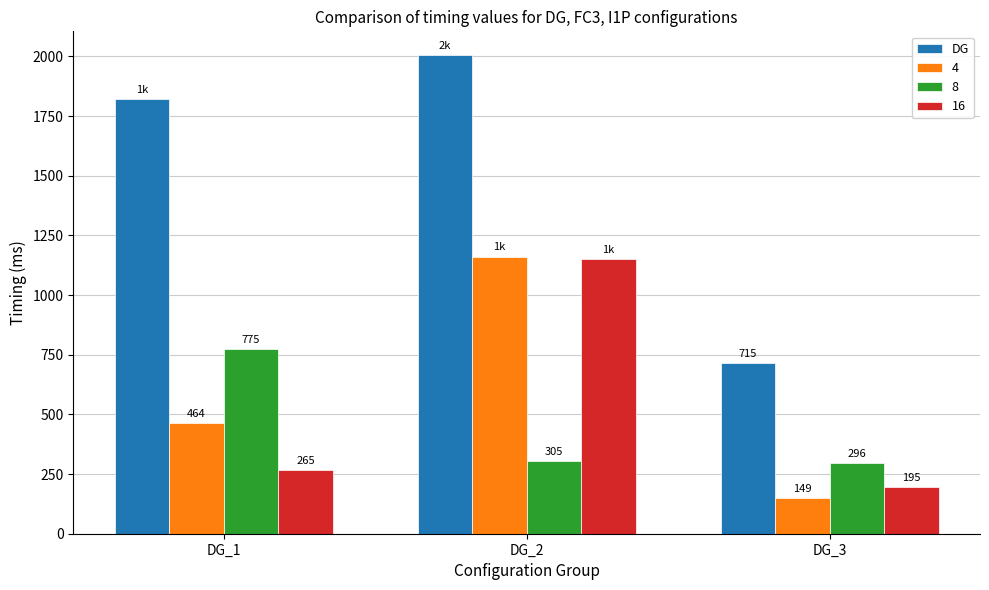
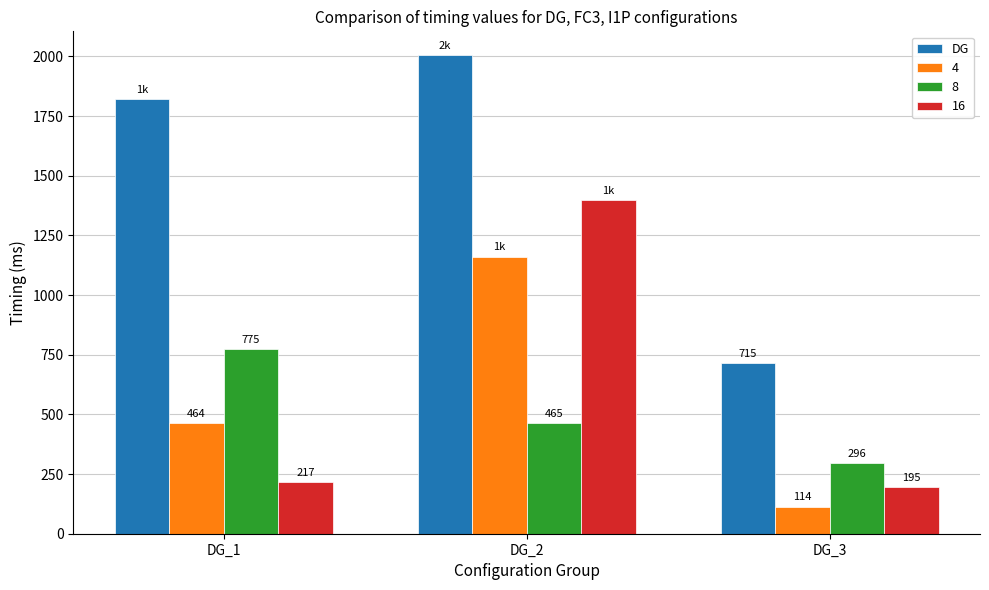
  {
    "DG": {
      "DG_2": "2k",
      "DG_3": "715"
    },
    "4": {
      "DG_1": "464",
      "DG_2": "1k",
-     "DG_3": "149"
+     "DG_3": "114"
    },
    "8": {
      "DG_1": "775",
-     "DG_2": "305",
+     "DG_2": "465",
      "DG_3": "296"
    },
    "16": {
-     "DG_1": "265",
-     "DG_2": "1150",
+     "DG_1": "217",
+     "DG_2": "1400",
      "DG_3": "195"
    }
  }
